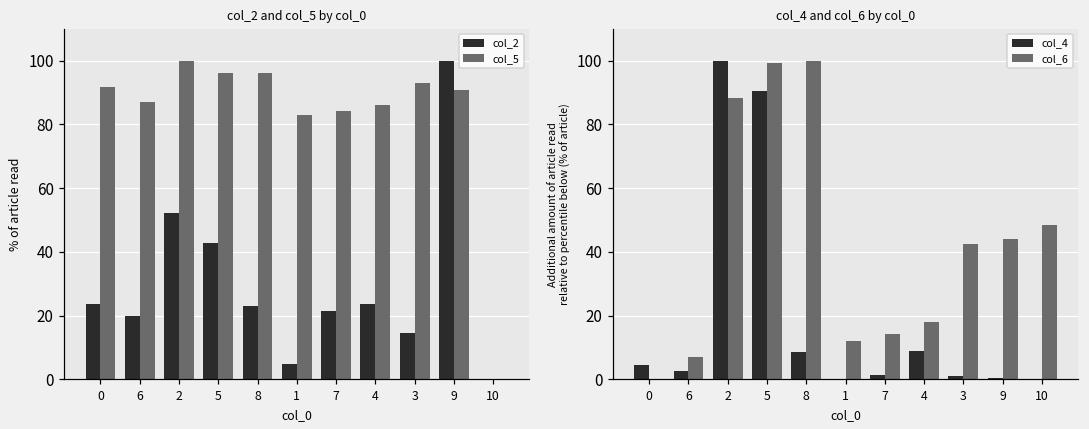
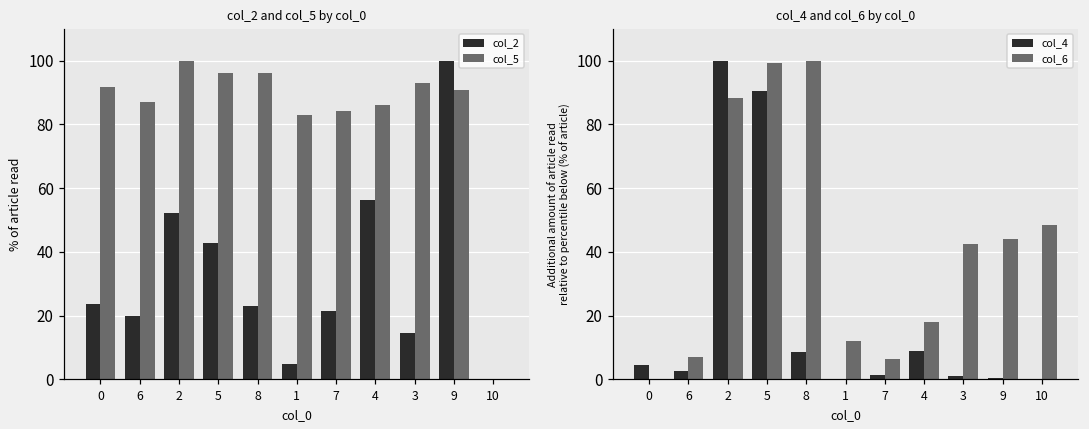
  {
    "col_2 and col_5 by col_0": {
      "col_2": {
        "0": 24,
        "6": 20,
        "2": 52,
        "5": 43,
        "8": 23,
        "1": 5,
        "7": 21,
-       "4": 24,
+       "4": 56,
        "3": 15,
        "9": 100,
        "10": 0
      },
      "col_5": {
        "0": 92,
        "6": 87,
        "2": 100,
        "5": 96,
        "8": 96,
        "1": 83,
        "7": 84,
        "4": 86,
        "3": 93,
        "9": 91,
        "10": 0
      }
    },
    "col_4 and col_6 by col_0": {
      "col_4": {
        "0": 4,
        "6": 3,
        "2": 100,
        "5": 91,
        "8": 8,
        "7": 1,
        "4": 9,
        "3": 1,
        "10": 0
      },
      "col_6": {
        "0": 0,
        "6": 7,
        "2": 88,
        "5": 99,
        "8": 100,
        "1": 12,
-       "7": 14,
+       "7": 6,
        "4": 18,
        "3": 42,
        "9": 44,
        "10": 49
      }
    }
  }
